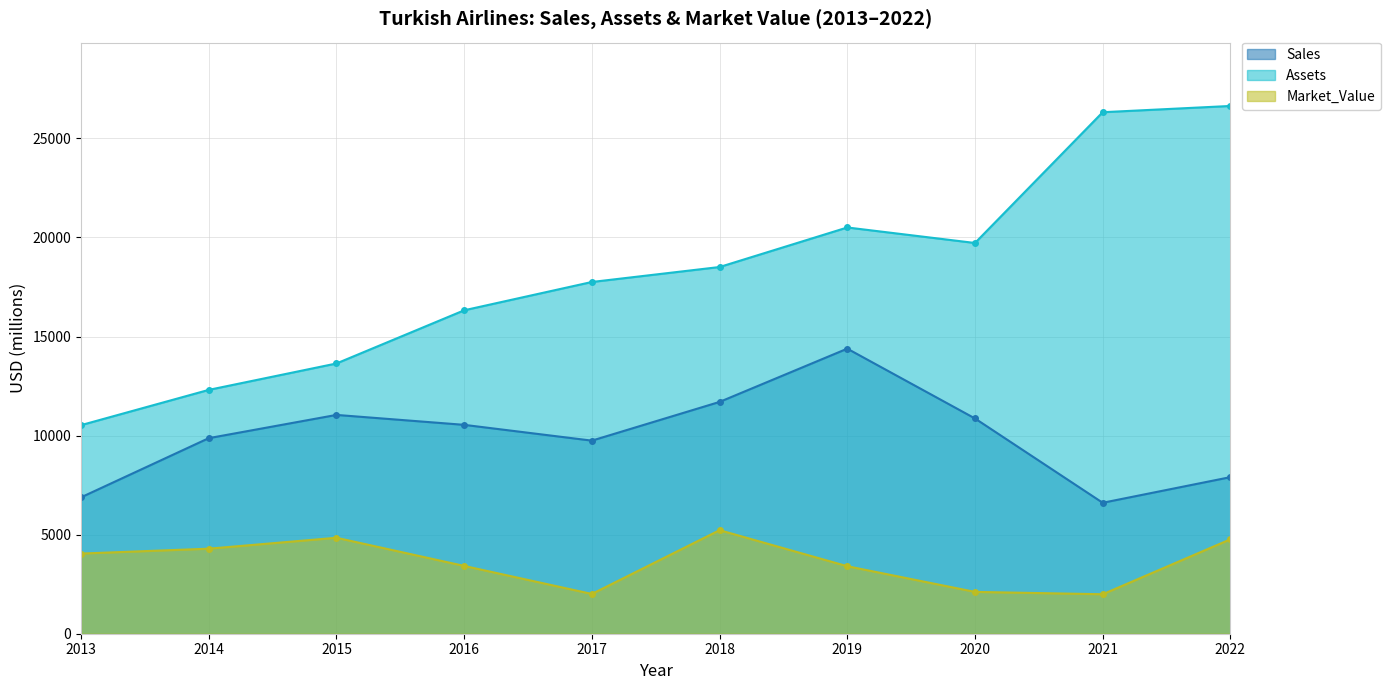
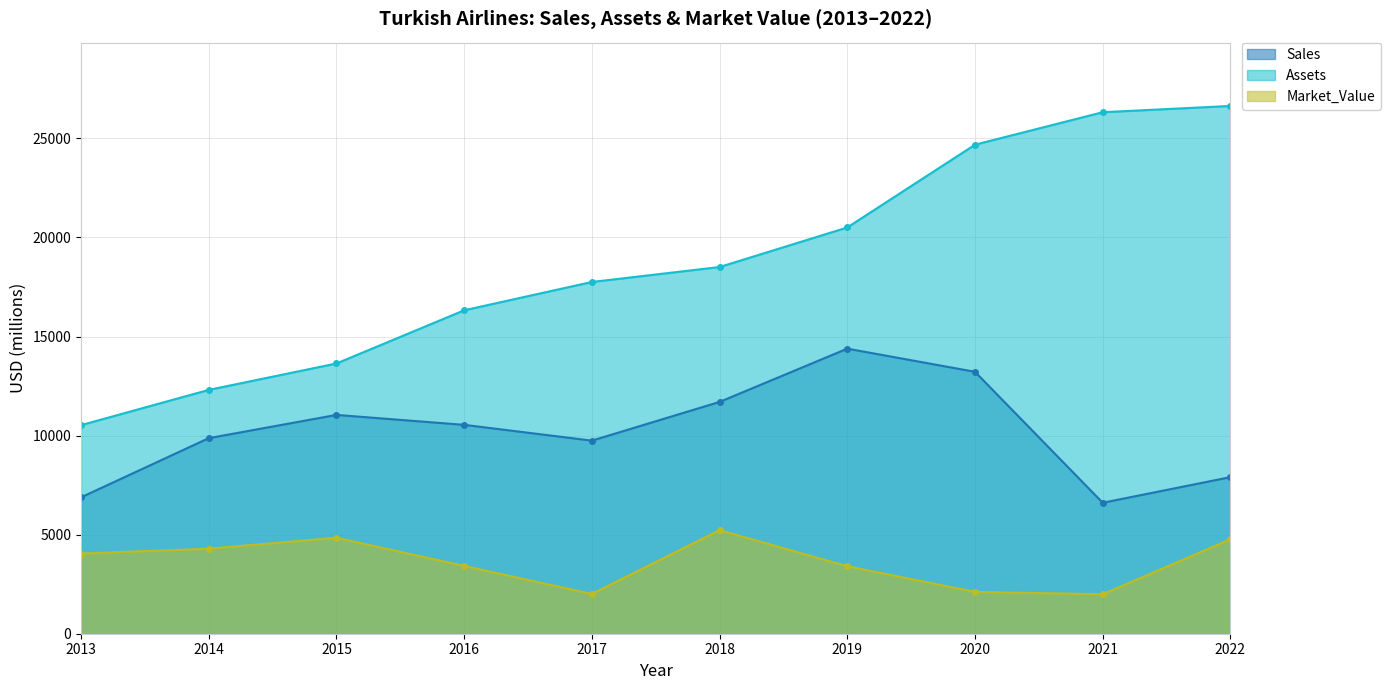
  {
    "Sales": {
      "2013": 6900,
      "2014": 9900,
      "2015": 11000,
      "2016": 10500,
      "2017": 9700,
      "2018": 11700,
      "2019": 14400,
-     "2020": 10900,
+     "2020": 13200,
      "2021": 6600,
      "2022": 7900
    },
    "Assets": {
      "2013": 10500,
      "2014": 12300,
      "2015": 13600,
      "2016": 16300,
      "2017": 17800,
      "2018": 18500,
      "2019": 20500,
-     "2020": 19700,
+     "2020": 24700,
      "2021": 26300,
      "2022": 26600
    },
    "Market_Value": {
      "2013": 4000,
      "2014": 4300,
      "2015": 4800,
      "2016": 3400,
      "2017": 2000,
      "2018": 5200,
      "2019": 3400,
      "2020": 2100,
      "2021": 2000,
      "2022": 4800
    }
  }
